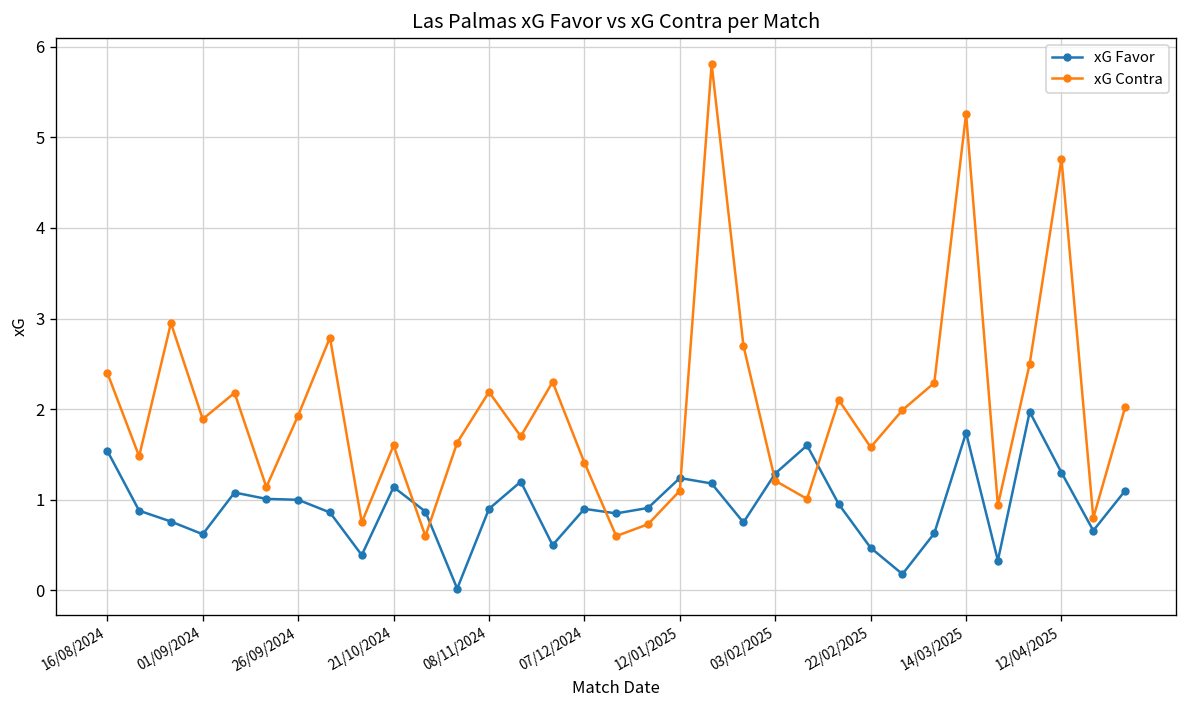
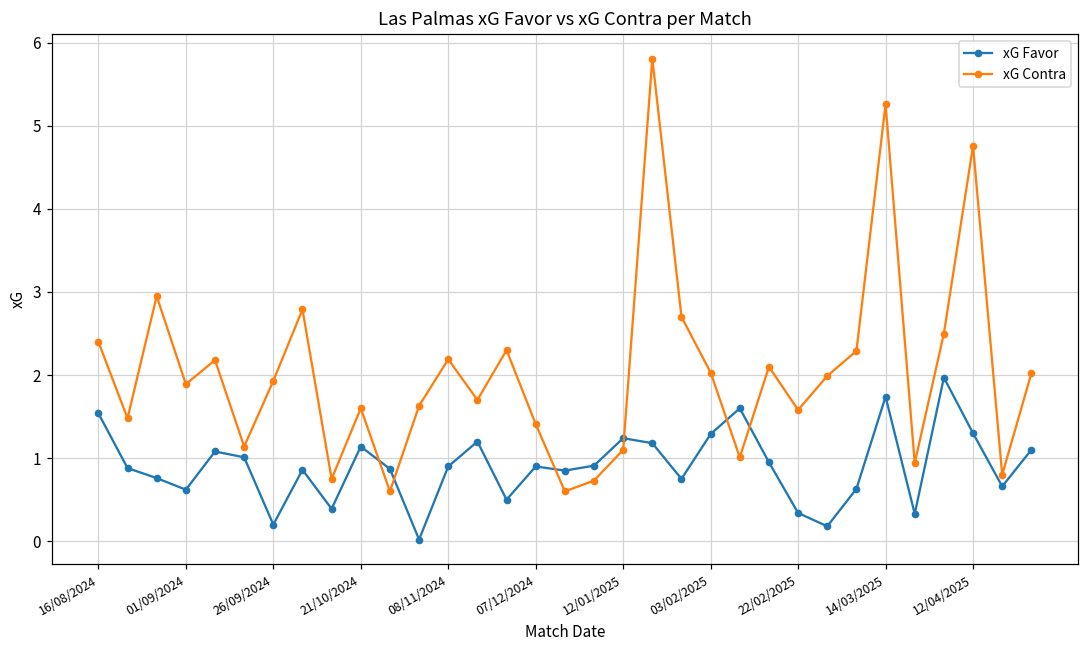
  {
    "xG Favor": {
      "16/08/2024": 1.5,
      "01/09/2024": 0.6,
-     "26/09/2024": 1.0,
+     "26/09/2024": 0.2,
      "21/10/2024": 1.1,
      "08/11/2024": 0.9,
      "07/12/2024": 0.9,
      "12/01/2025": 1.2,
      "03/02/2025": 1.3,
-     "22/02/2025": 0.5,
+     "22/02/2025": 0.3,
      "14/03/2025": 1.7,
      "12/04/2025": 1.3
    },
    "xG Contra": {
      "16/08/2024": 2.4,
      "01/09/2024": 1.9,
      "26/09/2024": 1.9,
      "21/10/2024": 1.6,
      "08/11/2024": 2.2,
      "07/12/2024": 1.4,
      "12/01/2025": 1.1,
-     "03/02/2025": 1.2,
+     "03/02/2025": 2.0,
      "22/02/2025": 1.6,
      "14/03/2025": 5.3,
      "12/04/2025": 4.8
    }
  }
